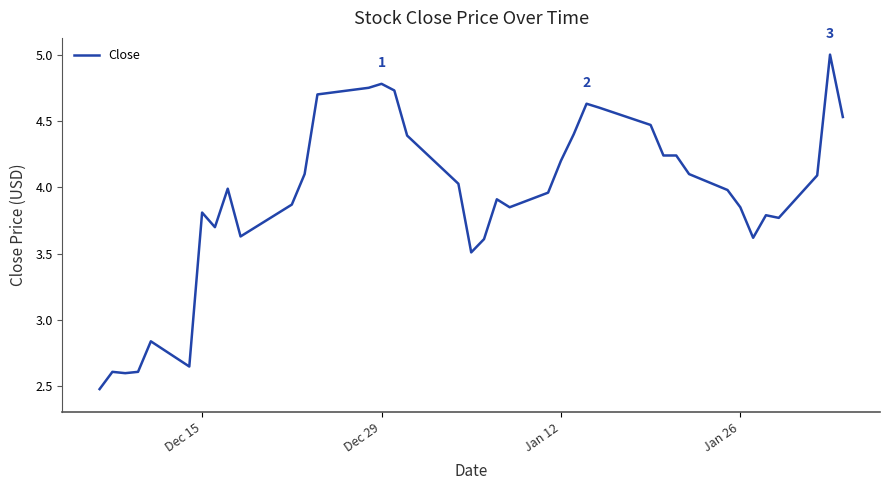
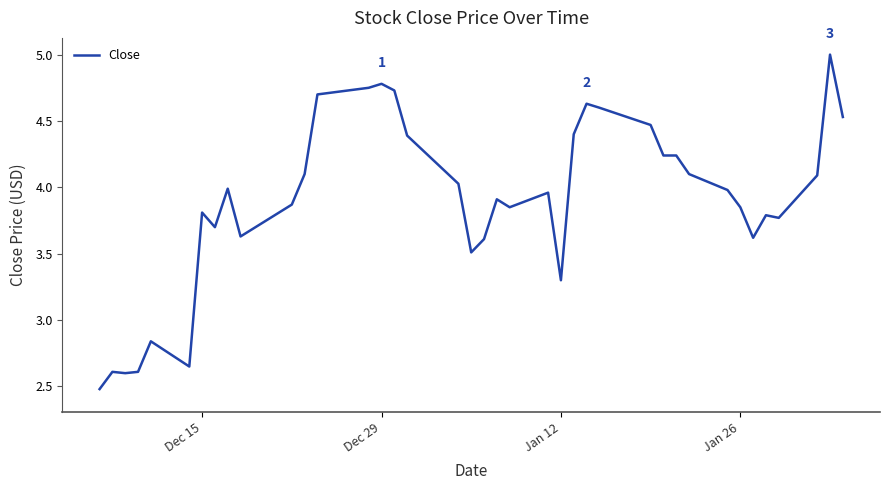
  {
    "Dec 15": 3.8,
-   "Jan 12": 4.2,
+   "Jan 12": 3.3,
    "Jan 26": 3.85
  }
